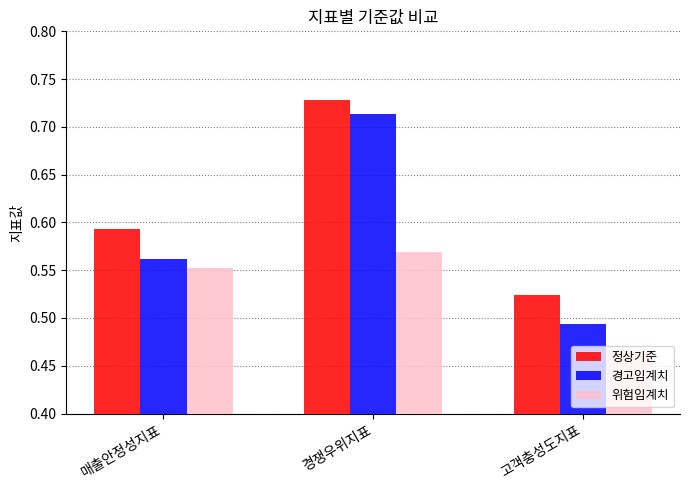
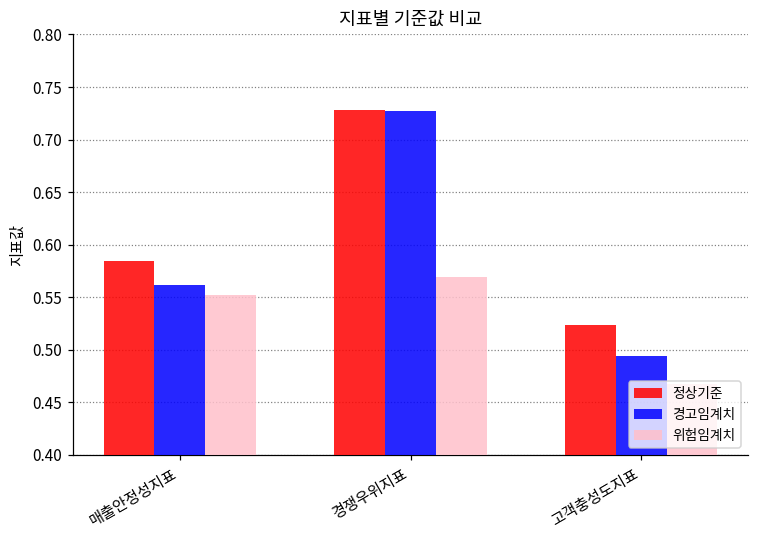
  {
    "정상기준": {
-     "매출안정성지표": 0.59,
+     "매출안정성지표": 0.58,
      "경쟁우위지표": 0.73,
      "고객충성도지표": 0.52
    },
    "경고임계치": {
      "매출안정성지표": 0.56,
-     "경쟁우위지표": 0.71,
+     "경쟁우위지표": 0.73,
      "고객충성도지표": 0.49
    },
    "위험임계치": {
      "매출안정성지표": 0.55,
      "경쟁우위지표": 0.57
    }
  }
